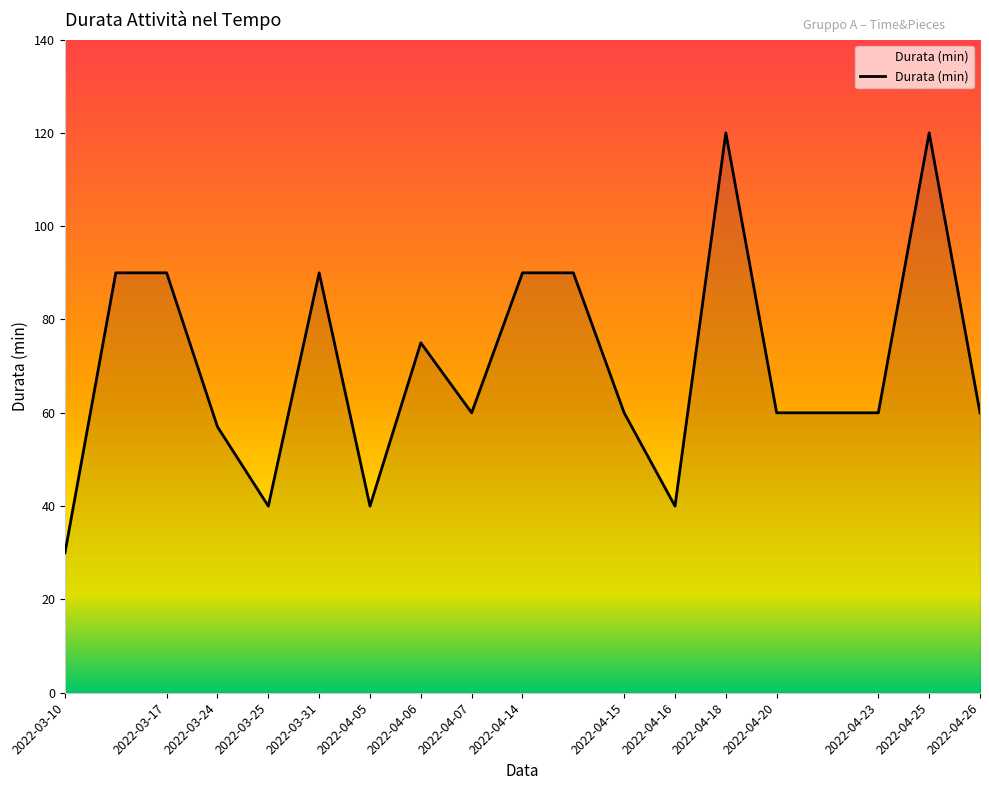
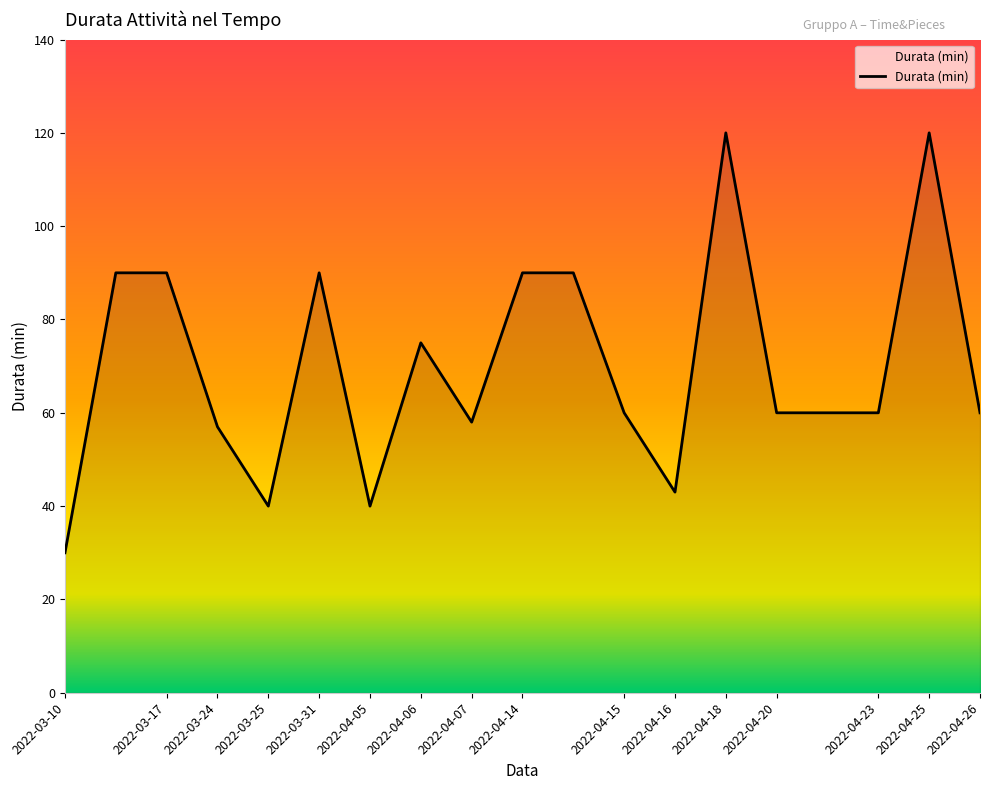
  {
    "2022-03-17": 90,
    "2022-03-24": 57,
    "2022-03-25": 40,
    "2022-03-31": 90,
    "2022-04-05": 40,
    "2022-04-06": 75,
-   "2022-04-07": 60,
+   "2022-04-07": 58,
    "2022-04-15": 60,
-   "2022-04-16": 40,
+   "2022-04-16": 43,
    "2022-04-18": 120,
    "2022-04-23": 60,
    "2022-04-25": 120,
    "2022-04-26": 60
  }
